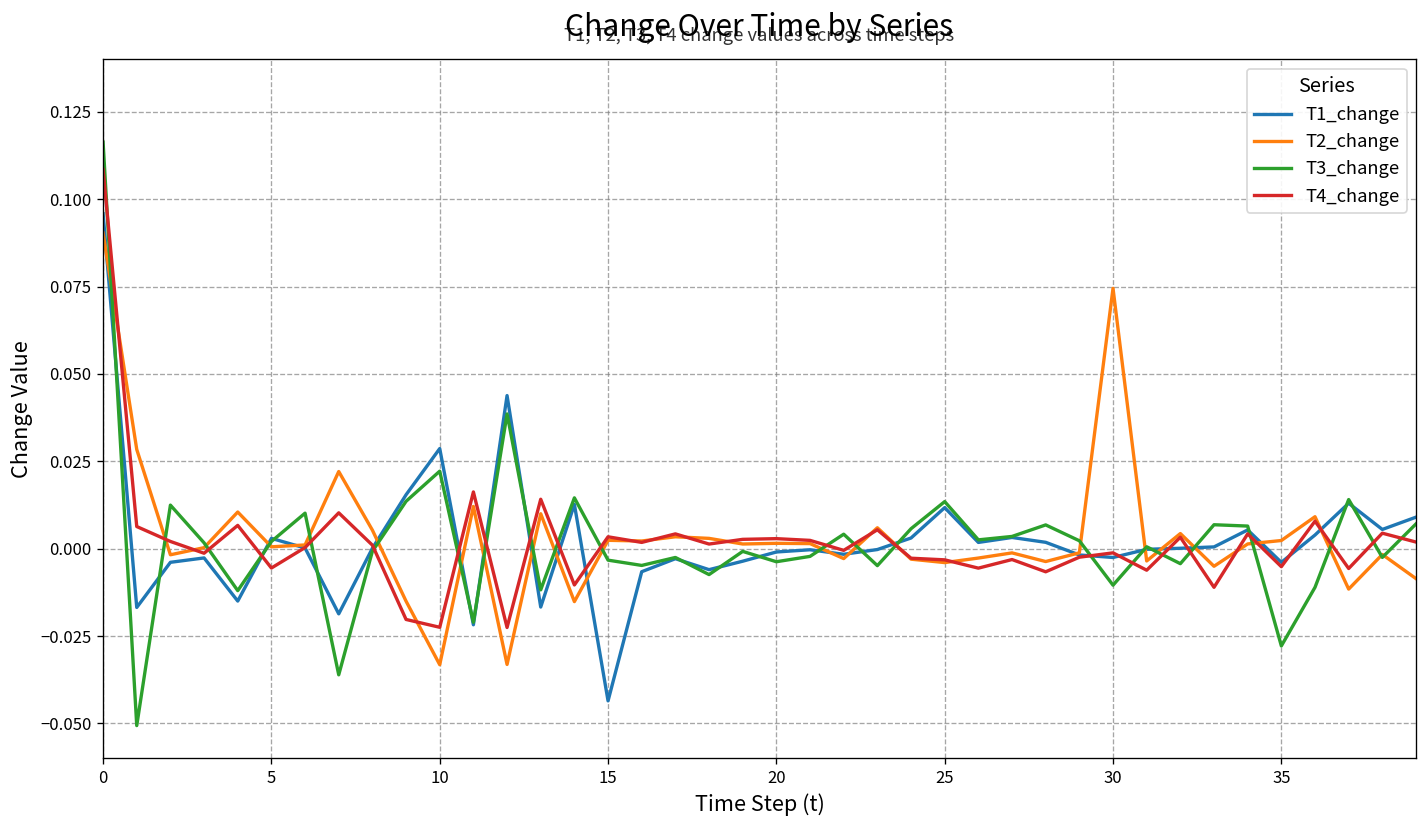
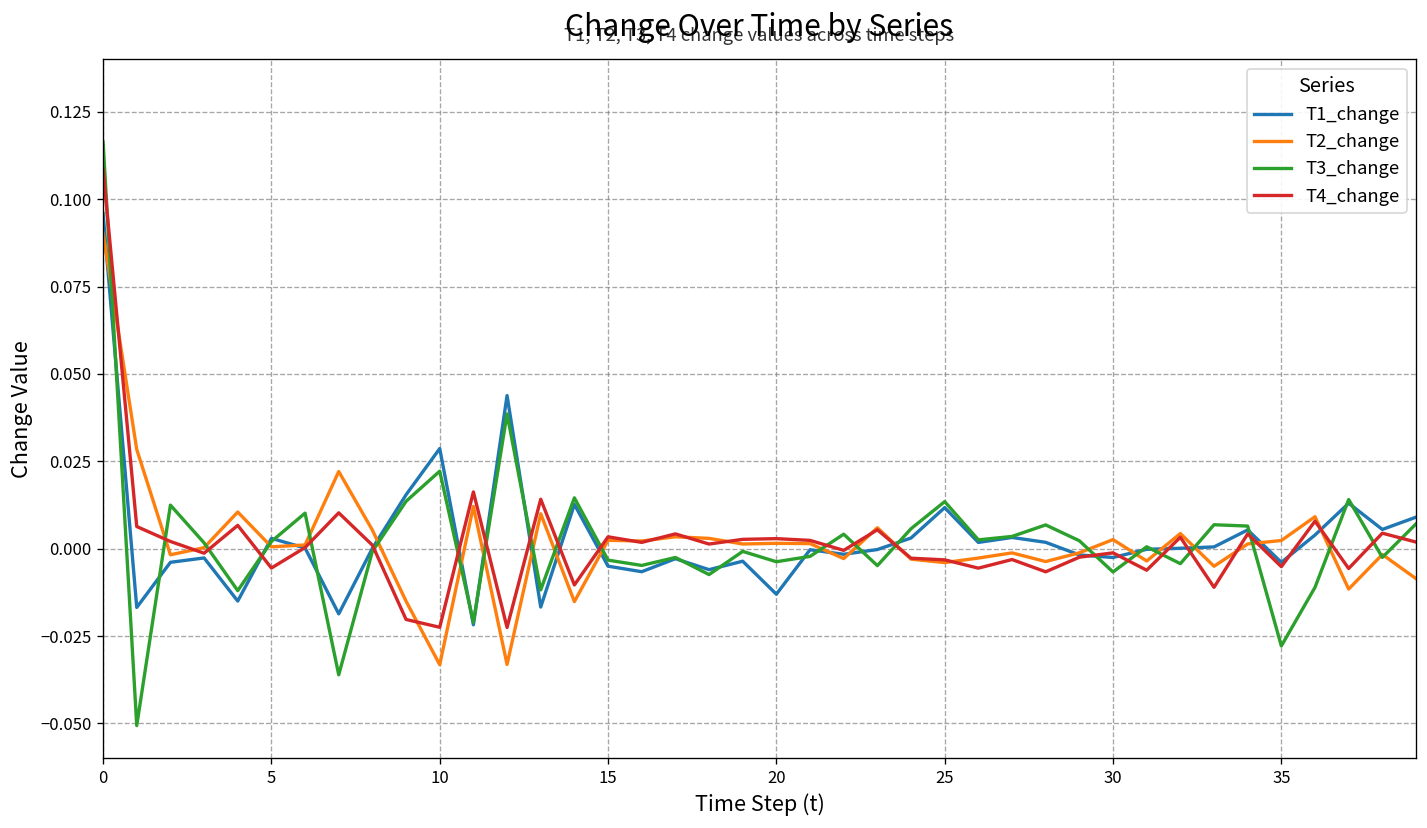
  {
    "T1_change": {
      "0": 0.096,
      "5": 0.003,
      "10": 0.029,
-     "15": -0.044,
-     "20": -0.001,
+     "15": -0.005,
+     "20": -0.013,
      "25": 0.012,
      "30": -0.003,
      "35": -0.004
    },
    "T2_change": {
      "0": 0.090,
      "5": 0.001,
      "10": -0.033,
      "15": 0.002,
      "20": 0.002,
-     "30": 0.074,
+     "30": 0.003,
      "35": 0.002
    },
    "T3_change": {
      "0": 0.116,
      "5": 0.002,
      "10": 0.022,
      "15": -0.003,
      "20": -0.004,
      "25": 0.013,
-     "30": -0.010,
+     "30": -0.007,
      "35": -0.028
    },
    "T4_change": {
      "0": 0.109,
      "5": -0.006,
      "10": -0.022,
      "15": 0.003,
      "20": 0.003,
      "30": -0.001,
      "35": -0.005
    }
  }
